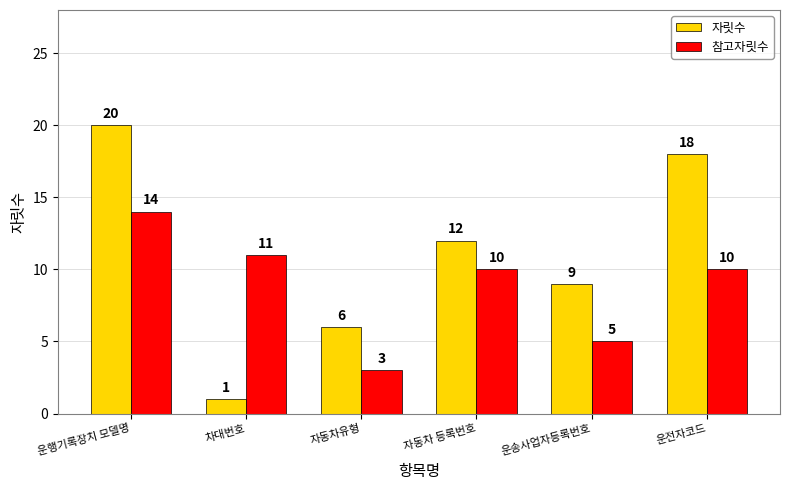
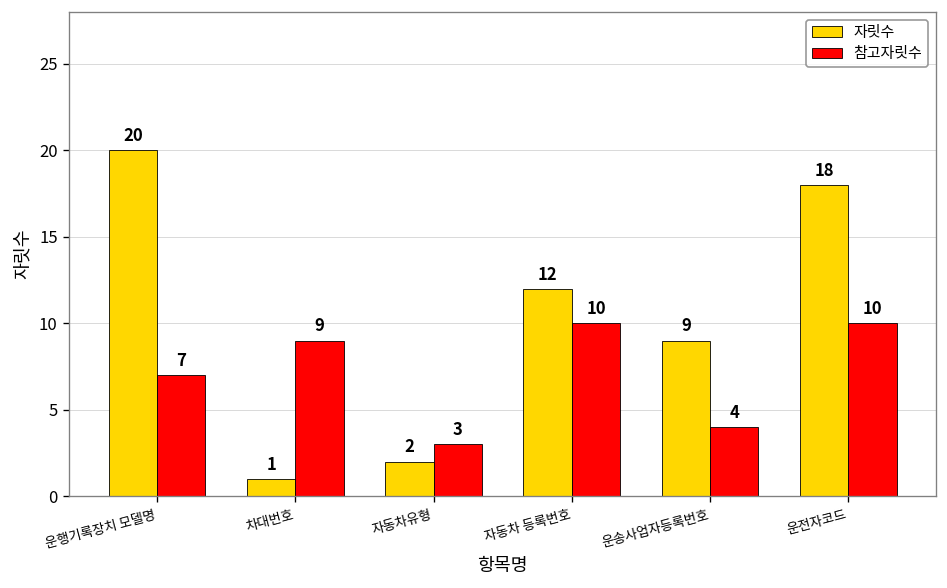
  {
    "자릿수": {
      "운행기록장치 모델명": 20,
      "차대번호": 1,
-     "자동차유형": 6,
+     "자동차유형": 2,
      "자동차 등록번호": 12,
      "운송사업자등록번호": 9,
      "운전자코드": 18
    },
    "참고자릿수": {
-     "운행기록장치 모델명": 14,
-     "차대번호": 11,
+     "운행기록장치 모델명": 7,
+     "차대번호": 9,
      "자동차유형": 3,
      "자동차 등록번호": 10,
-     "운송사업자등록번호": 5,
+     "운송사업자등록번호": 4,
      "운전자코드": 10
    }
  }
